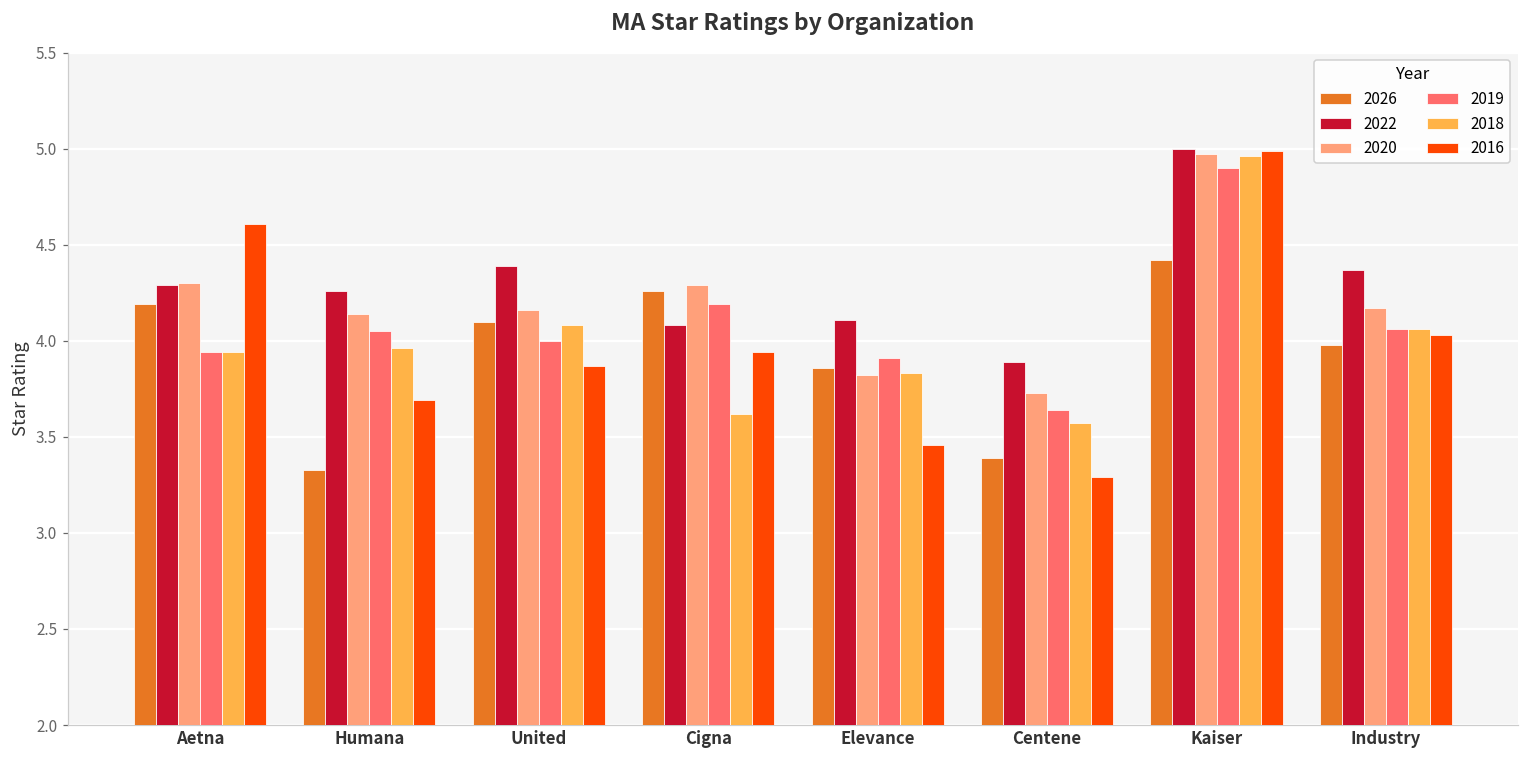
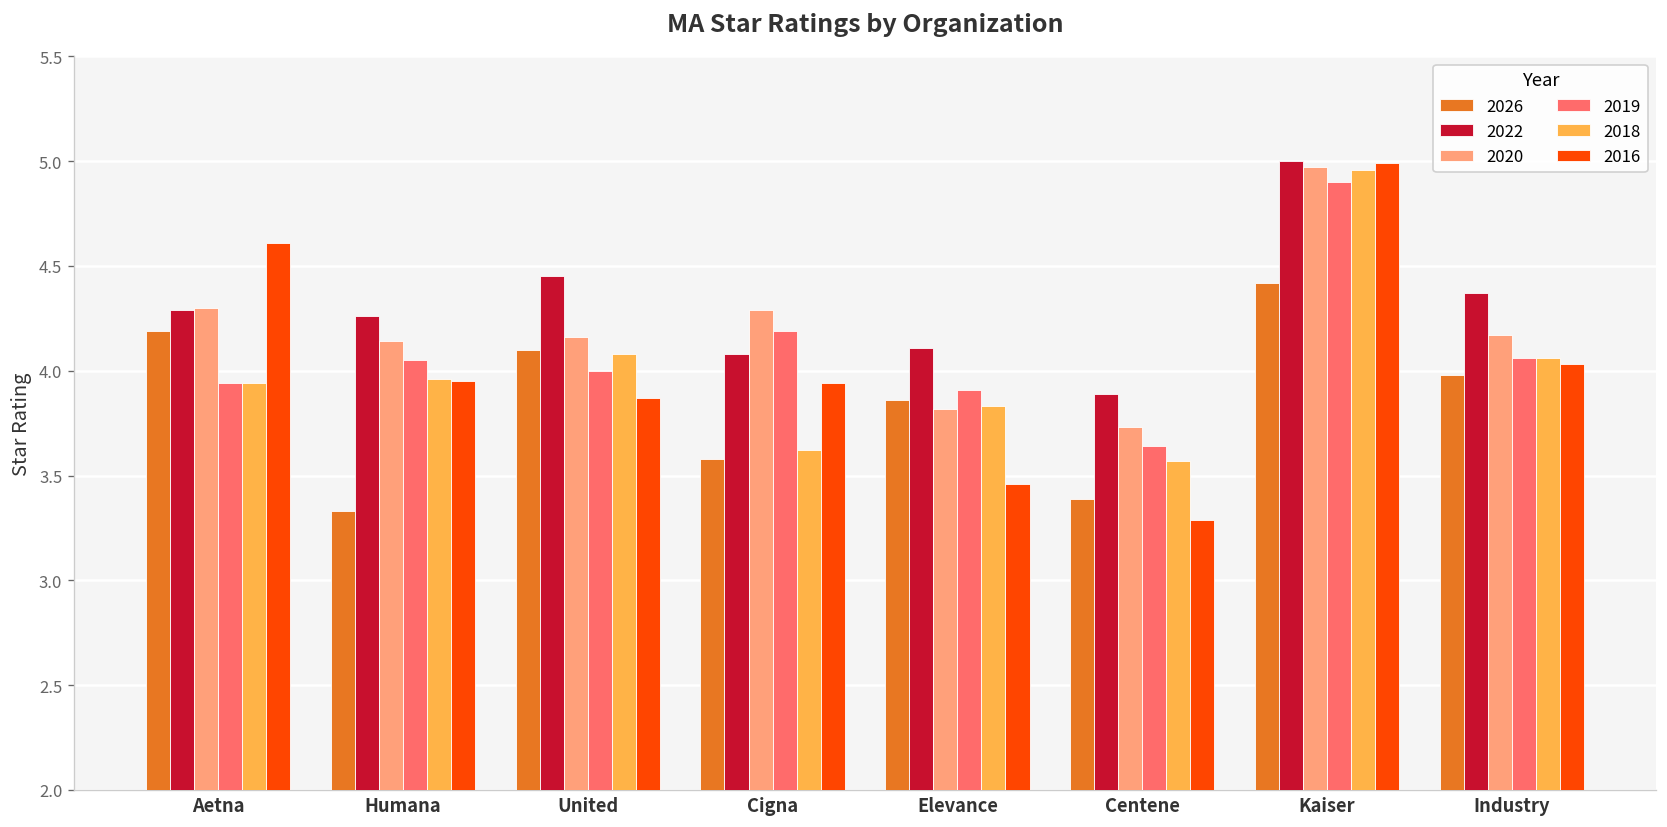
  {
    "2026": {
      "Aetna": 4.19,
      "Humana": 3.33,
      "United": 4.10,
-     "Cigna": 4.26,
+     "Cigna": 3.58,
      "Elevance": 3.86,
      "Centene": 3.39,
      "Kaiser": 4.42,
      "Industry": 3.98
    },
    "2022": {
      "Aetna": 4.29,
      "Humana": 4.26,
-     "United": 4.39,
+     "United": 4.45,
      "Cigna": 4.08,
      "Elevance": 4.11,
      "Centene": 3.89,
      "Kaiser": 5.00,
      "Industry": 4.37
    },
    "2016": {
      "Aetna": 4.61,
-     "Humana": 3.69,
+     "Humana": 3.95,
      "United": 3.87,
      "Cigna": 3.94,
      "Elevance": 3.46,
      "Centene": 3.29,
      "Kaiser": 4.99,
      "Industry": 4.03
    }
  }
